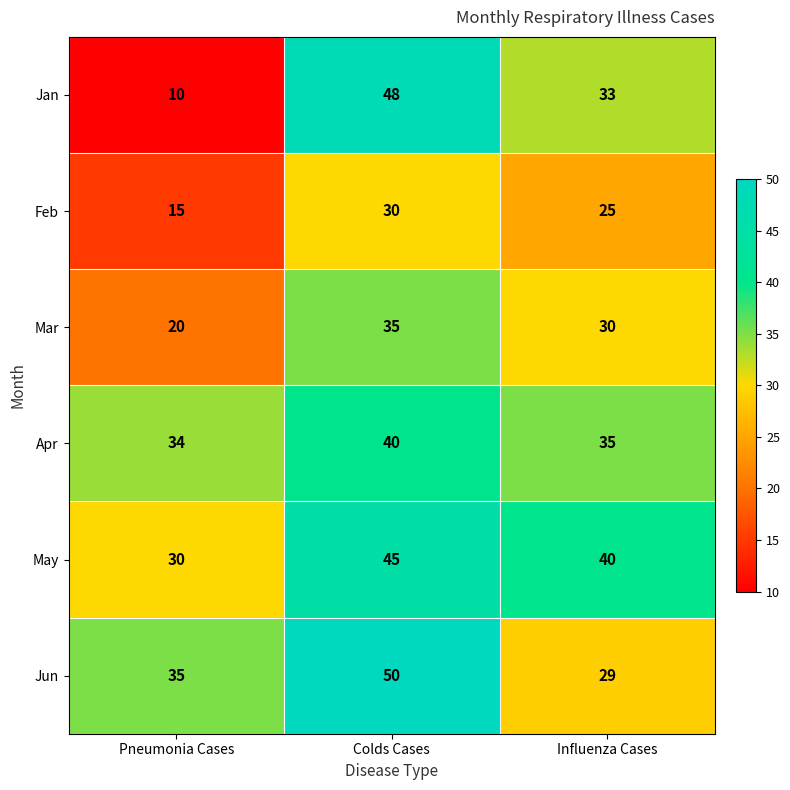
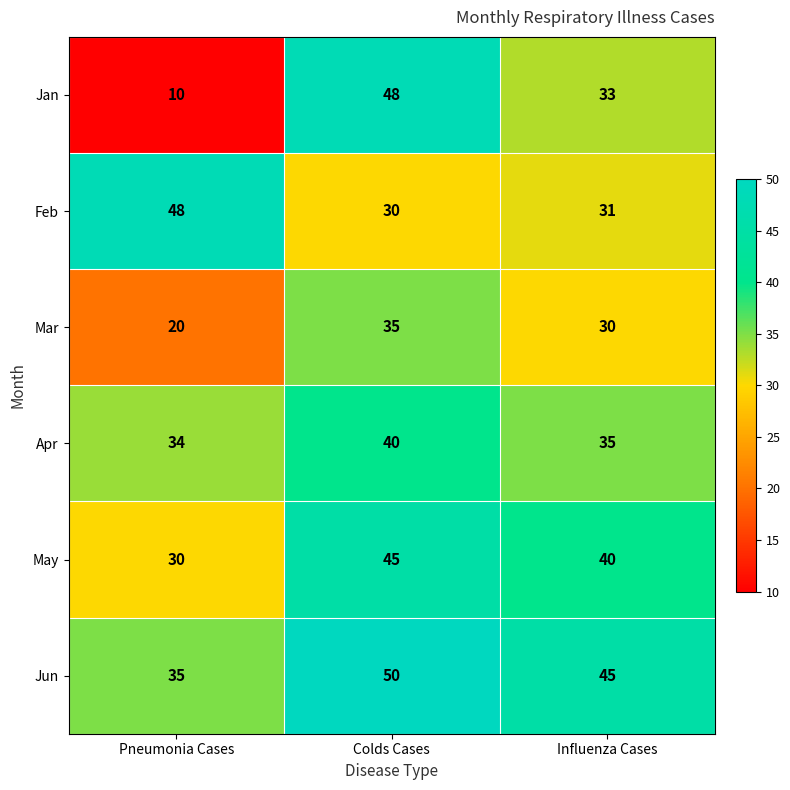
  {
    "Jan": {
      "Pneumonia Cases": 10,
      "Colds Cases": 48,
      "Influenza Cases": 33
    },
    "Feb": {
-     "Pneumonia Cases": 15,
+     "Pneumonia Cases": 48,
      "Colds Cases": 30,
-     "Influenza Cases": 25
+     "Influenza Cases": 31
    },
    "Mar": {
      "Pneumonia Cases": 20,
      "Colds Cases": 35,
      "Influenza Cases": 30
    },
    "Apr": {
      "Pneumonia Cases": 34,
      "Colds Cases": 40,
      "Influenza Cases": 35
    },
    "May": {
      "Pneumonia Cases": 30,
      "Colds Cases": 45,
      "Influenza Cases": 40
    },
    "Jun": {
      "Pneumonia Cases": 35,
      "Colds Cases": 50,
-     "Influenza Cases": 29
+     "Influenza Cases": 45
    }
  }
